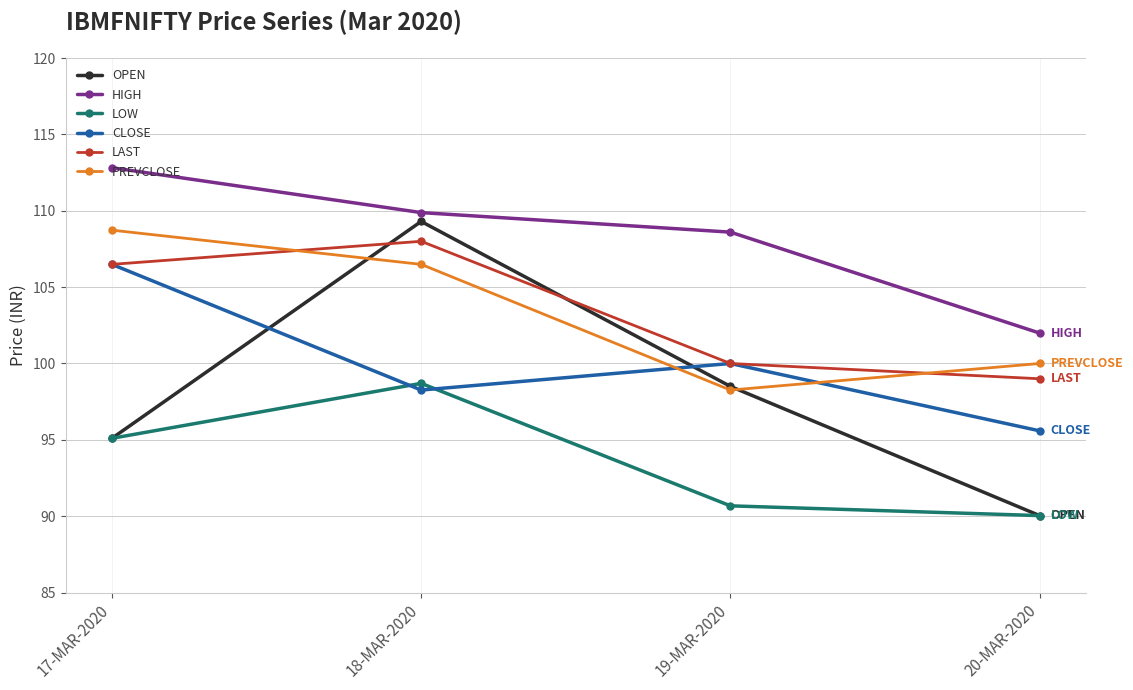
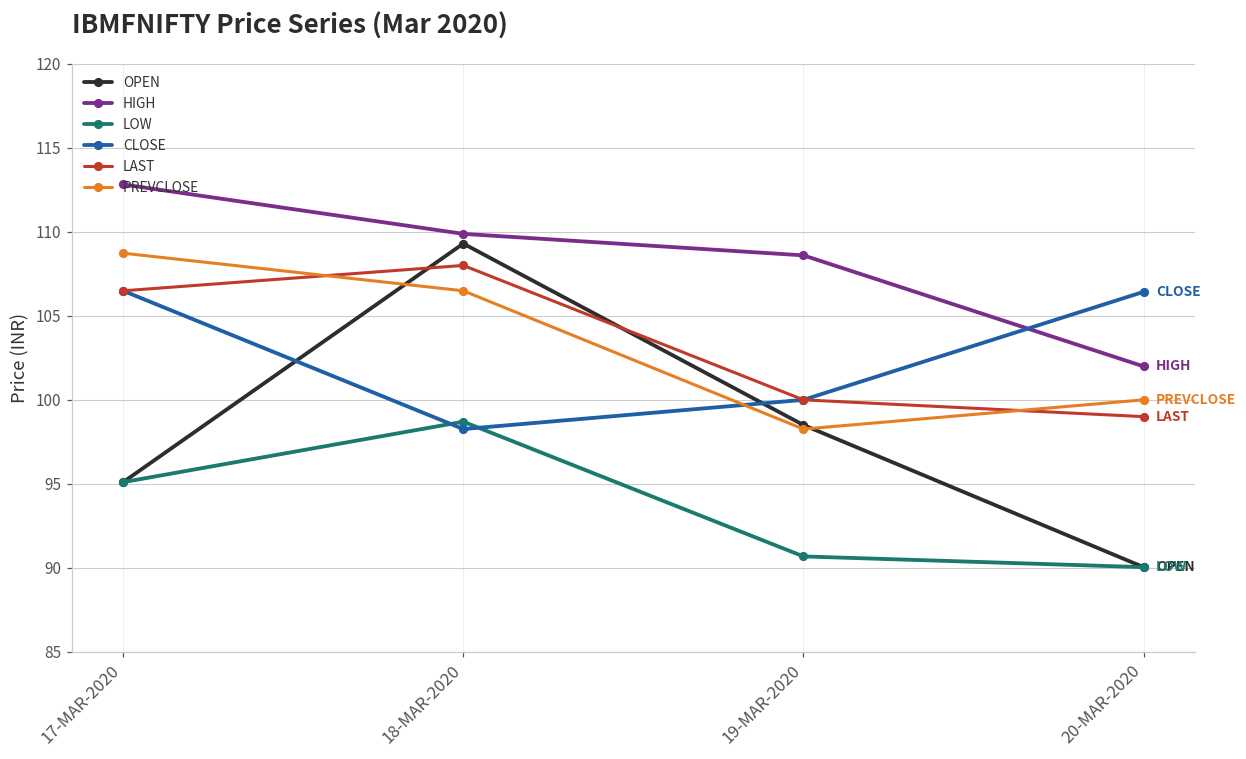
  {
    "OPEN": {
      "18-MAR-2020": 109.3,
      "19-MAR-2020": 98.5
    },
    "HIGH": {
      "17-MAR-2020": 112.8,
      "18-MAR-2020": 109.9,
      "19-MAR-2020": 108.6,
      "20-MAR-2020": 102.0
    },
    "LOW": {
      "18-MAR-2020": 98.7,
      "19-MAR-2020": 90.7
    },
    "CLOSE": {
      "18-MAR-2020": 98.3,
-     "20-MAR-2020": 95.6
+     "20-MAR-2020": 106.4
    },
    "LAST": {
      "18-MAR-2020": 108.0,
      "20-MAR-2020": 99.0
    },
    "PREVCLOSE": {
      "17-MAR-2020": 108.7,
      "18-MAR-2020": 106.5,
      "19-MAR-2020": 98.3,
      "20-MAR-2020": 100.0
    }
  }
